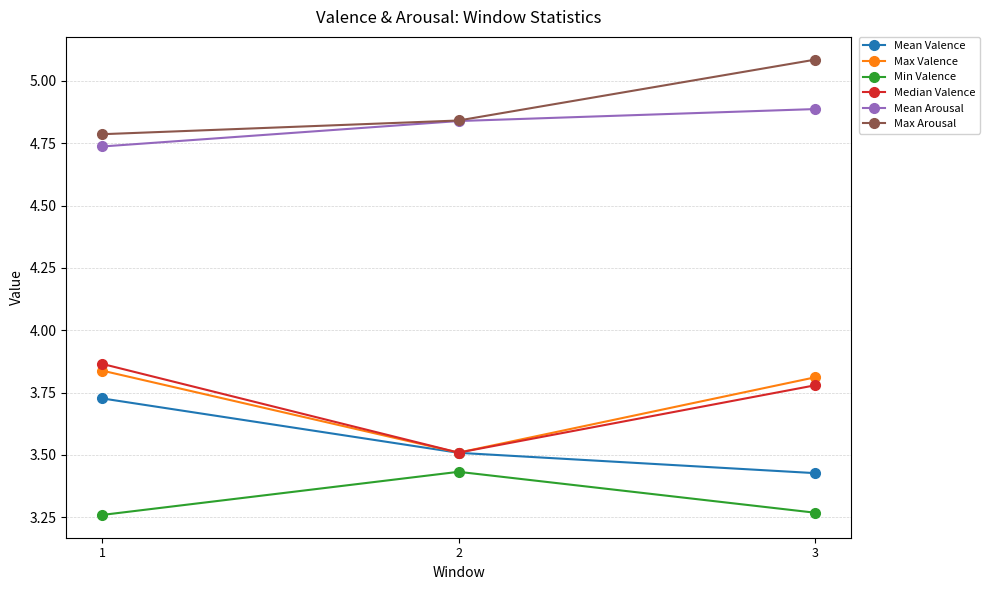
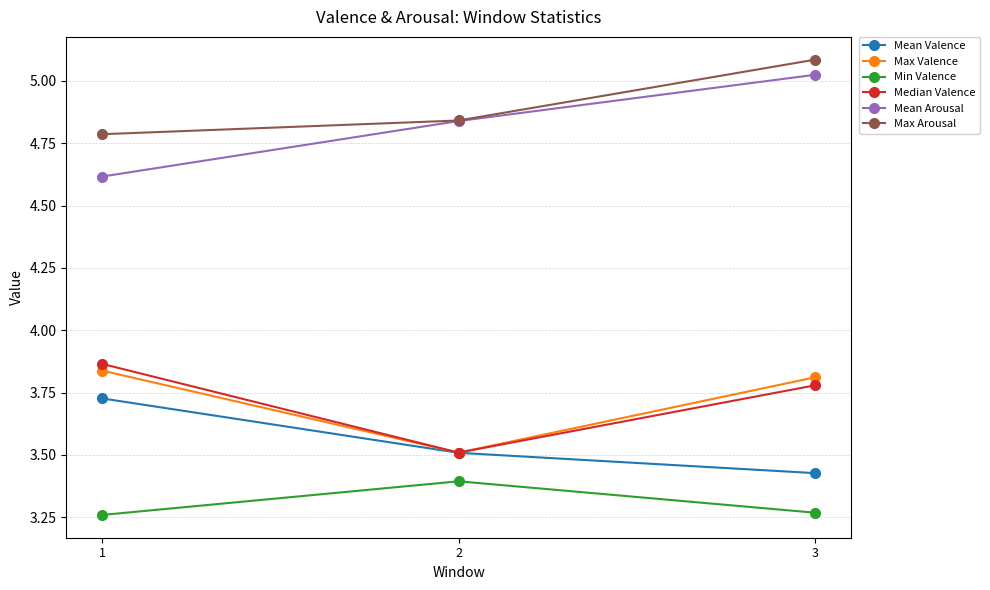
  {
    "Mean Valence": {
      "1": 3.73,
      "3": 3.43
    },
    "Max Valence": {
      "1": 3.84,
      "3": 3.81
    },
    "Min Valence": {
      "1": 3.26,
-     "2": 3.43,
+     "2": 3.39,
      "3": 3.27
    },
    "Median Valence": {
      "1": 3.87,
      "3": 3.78
    },
    "Mean Arousal": {
-     "1": 4.74,
-     "3": 4.89
+     "1": 4.62,
+     "3": 5.02
    },
    "Max Arousal": {
      "1": 4.79,
      "3": 5.09
    }
  }
